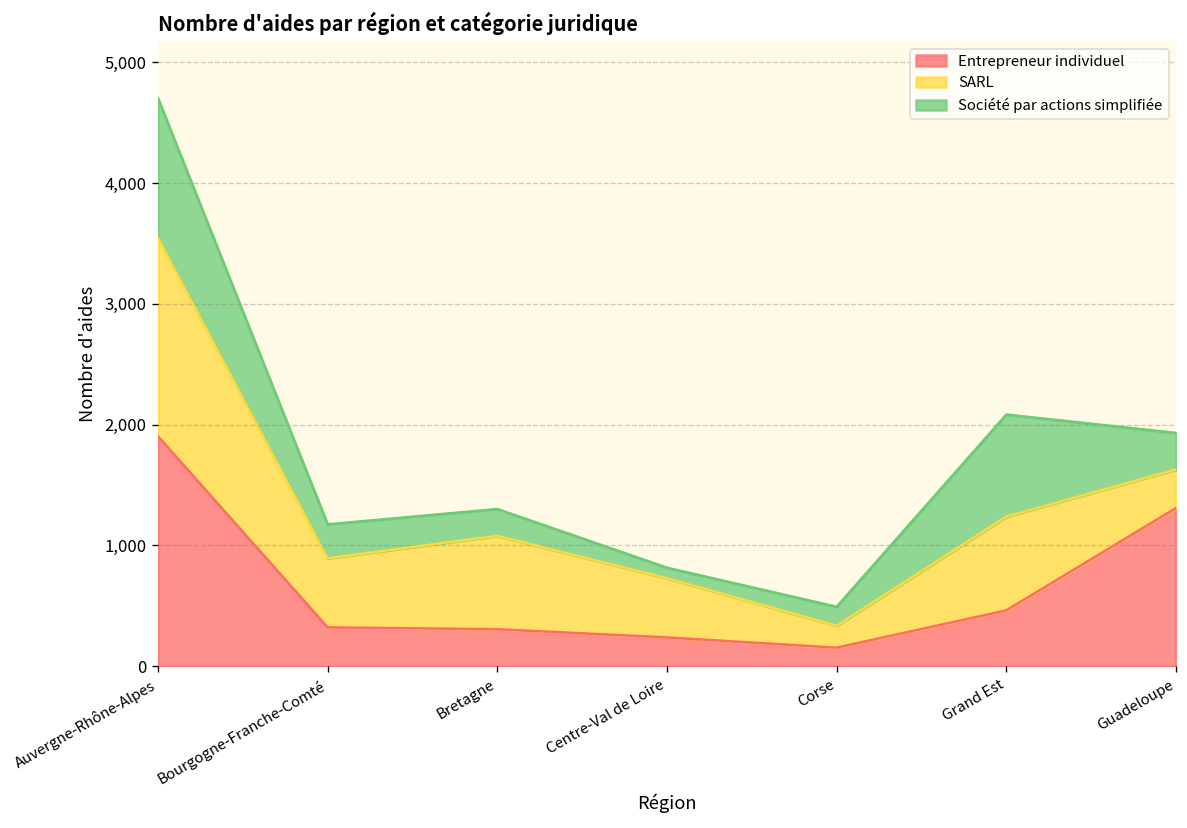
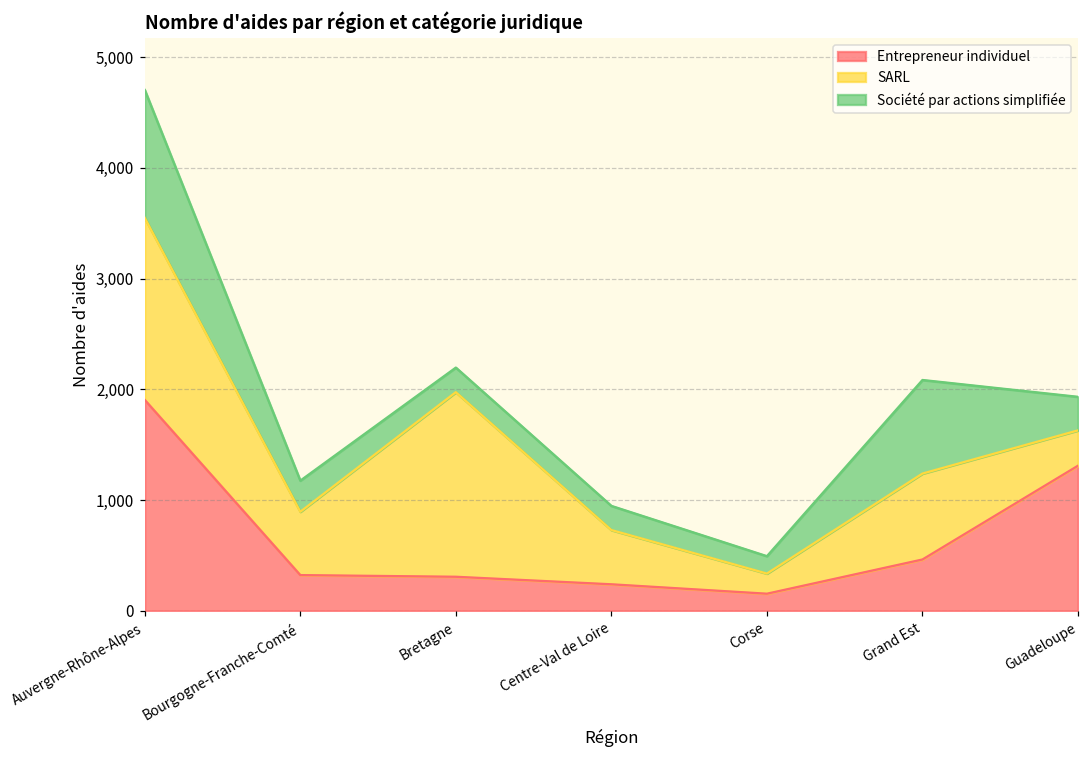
  {
    "Entrepreneur individuel": {
      "Auvergne-Rhône-Alpes": "1,900",
      "Bourgogne-Franche-Comté": "320",
      "Bretagne": "310",
      "Centre-Val de Loire": "240",
      "Corse": "150",
      "Grand Est": "460",
      "Guadeloupe": "1,310"
    },
    "SARL": {
      "Auvergne-Rhône-Alpes": "1,640",
      "Bourgogne-Franche-Comté": "570",
-     "Bretagne": "770",
+     "Bretagne": "1,670",
      "Centre-Val de Loire": "490",
      "Corse": "180",
      "Grand Est": "780",
      "Guadeloupe": "320"
    },
    "Société par actions simplifiée": {
      "Auvergne-Rhône-Alpes": "1,160",
      "Bourgogne-Franche-Comté": "280",
      "Bretagne": "220",
-     "Centre-Val de Loire": "90",
+     "Centre-Val de Loire": "220",
      "Corse": "160",
      "Grand Est": "850",
      "Guadeloupe": "300"
    }
  }
